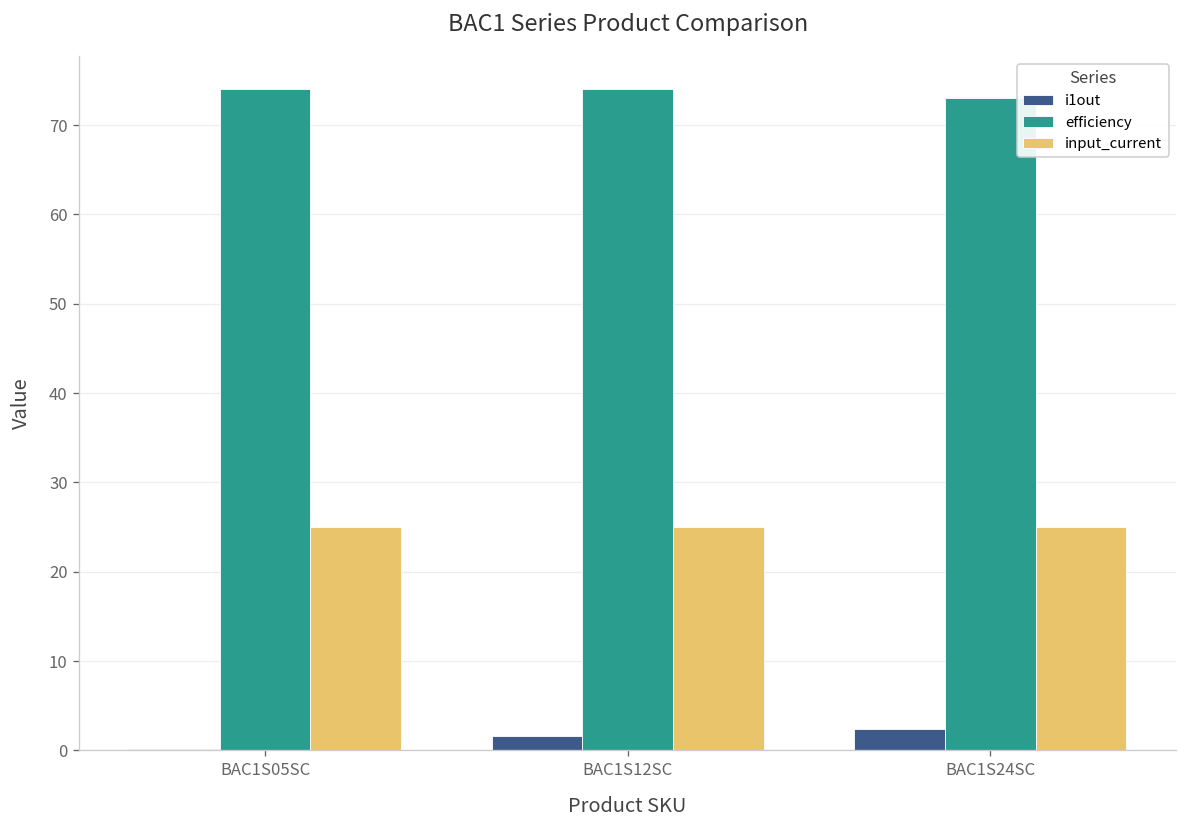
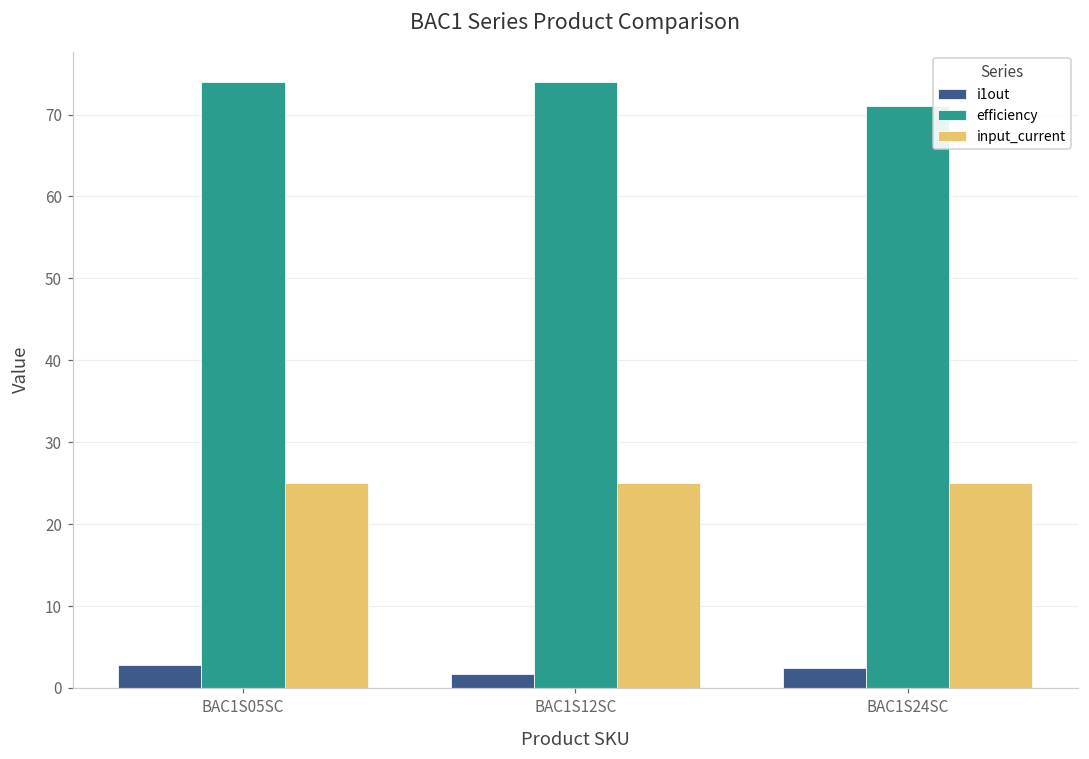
  {
    "i1out": {
-     "BAC1S05SC": 0,
+     "BAC1S05SC": 3,
      "BAC1S12SC": 2,
      "BAC1S24SC": 2
    },
    "efficiency": {
      "BAC1S05SC": 74,
      "BAC1S12SC": 74,
-     "BAC1S24SC": 73
+     "BAC1S24SC": 71
    },
    "input_current": {
      "BAC1S05SC": 25,
      "BAC1S12SC": 25,
      "BAC1S24SC": 25
    }
  }
